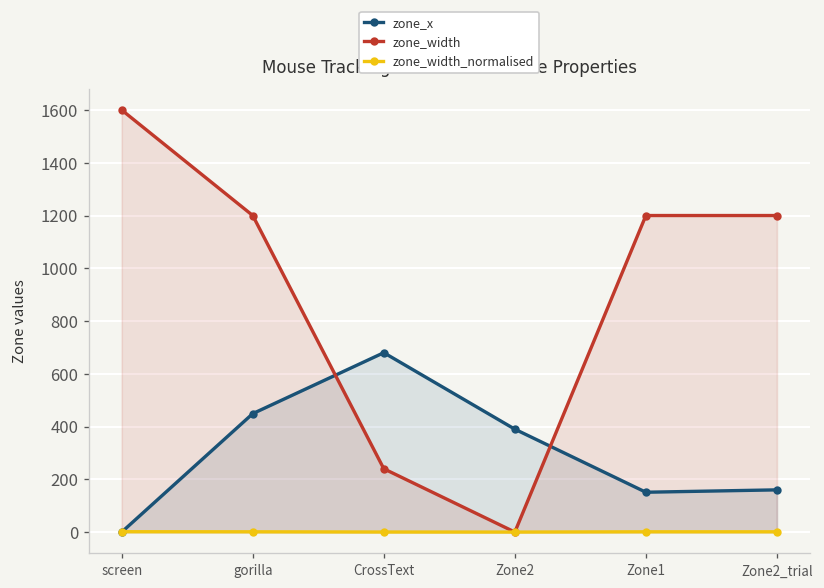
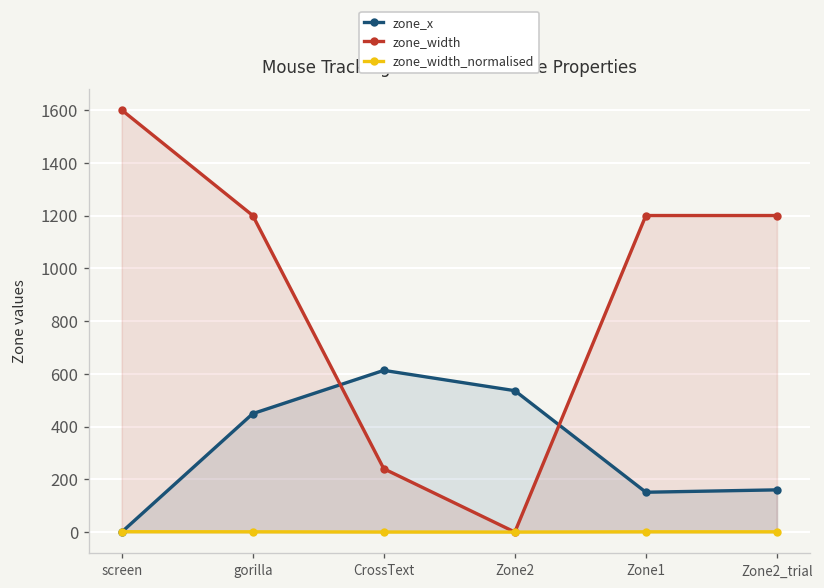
  {
    "zone_x": {
      "gorilla": 450,
-     "CrossText": 680,
-     "Zone2": 390,
+     "CrossText": 610,
+     "Zone2": 540,
      "Zone1": 150,
      "Zone2_trial": 160
    },
    "zone_width": {
      "screen": 1600,
      "gorilla": 1200,
      "CrossText": 240,
      "Zone1": 1200,
      "Zone2_trial": 1200
    },
    "zone_width_normalised": {
      "gorilla": 0,
      "CrossText": 0,
      "Zone1": 0,
      "Zone2_trial": 0
    }
  }
